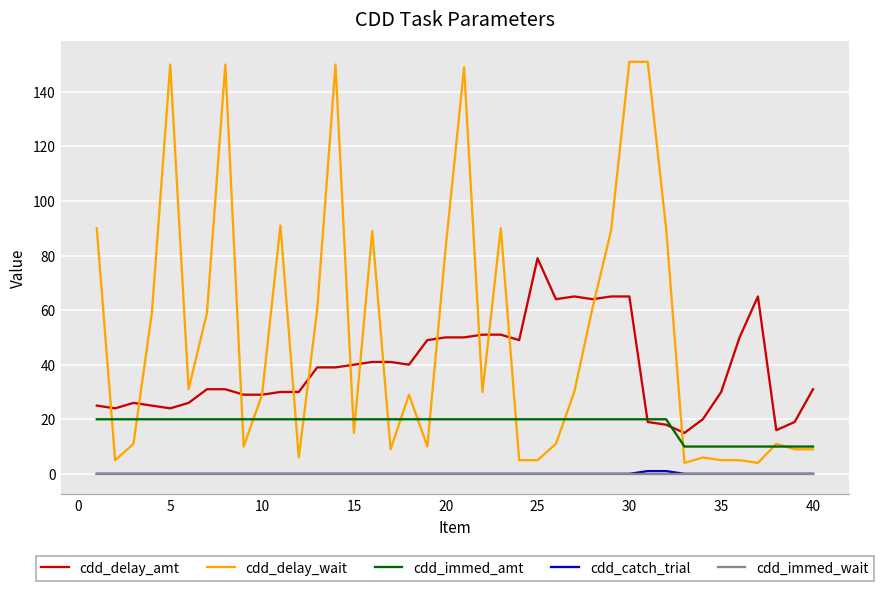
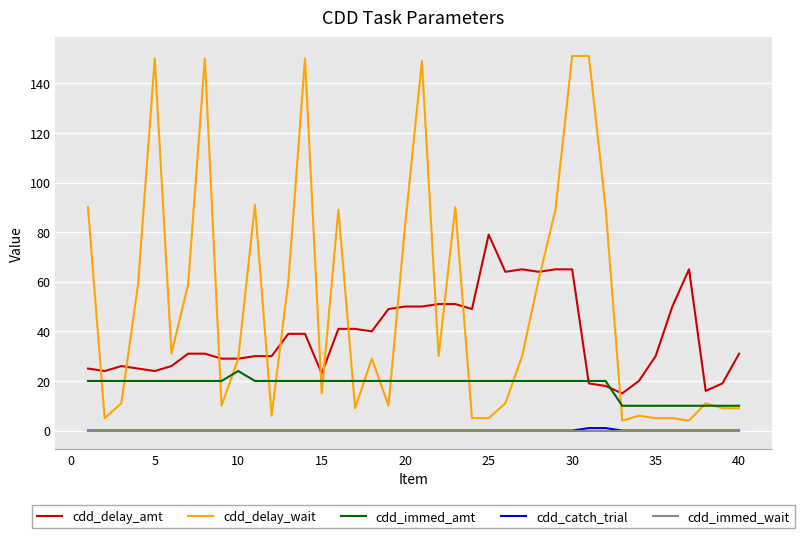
  {
    "cdd_delay_amt": {
      "5": 24,
-     "15": 40,
+     "15": 23,
      "20": 50,
      "25": 79,
      "30": 65,
      "35": 30,
      "40": 31
    },
    "cdd_delay_wait": {
      "5": 150,
      "15": 15,
      "20": 83,
      "25": 5,
      "30": 151,
      "35": 5
    },
    "cdd_immed_amt": {
      "5": 20,
-     "10": 20,
+     "10": 24,
      "15": 20,
      "20": 20,
      "25": 20,
      "30": 20,
      "35": 10
    }
  }
